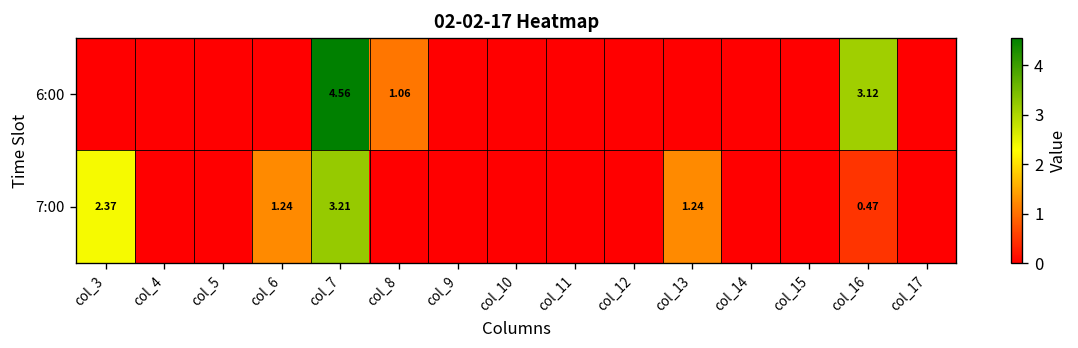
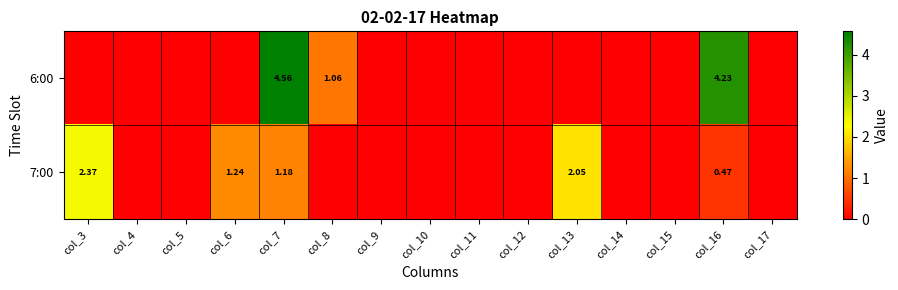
  {
    "6:00": {
      "col_7": 4.56,
      "col_8": 1.06,
-     "col_16": 3.12
+     "col_16": 4.23
    },
    "7:00": {
      "col_3": 2.37,
      "col_6": 1.24,
-     "col_7": 3.21,
-     "col_13": 1.24,
+     "col_7": 1.18,
+     "col_13": 2.05,
      "col_16": 0.47
    }
  }
